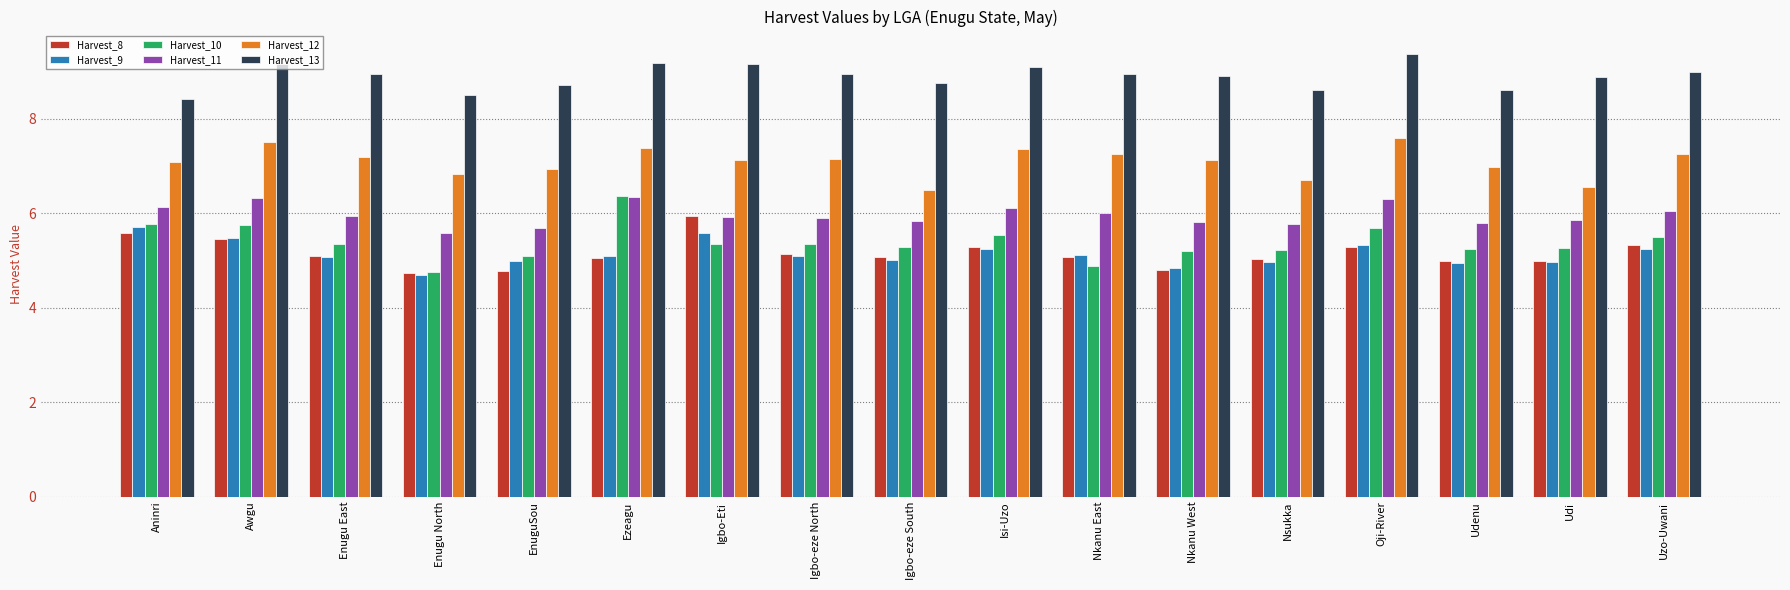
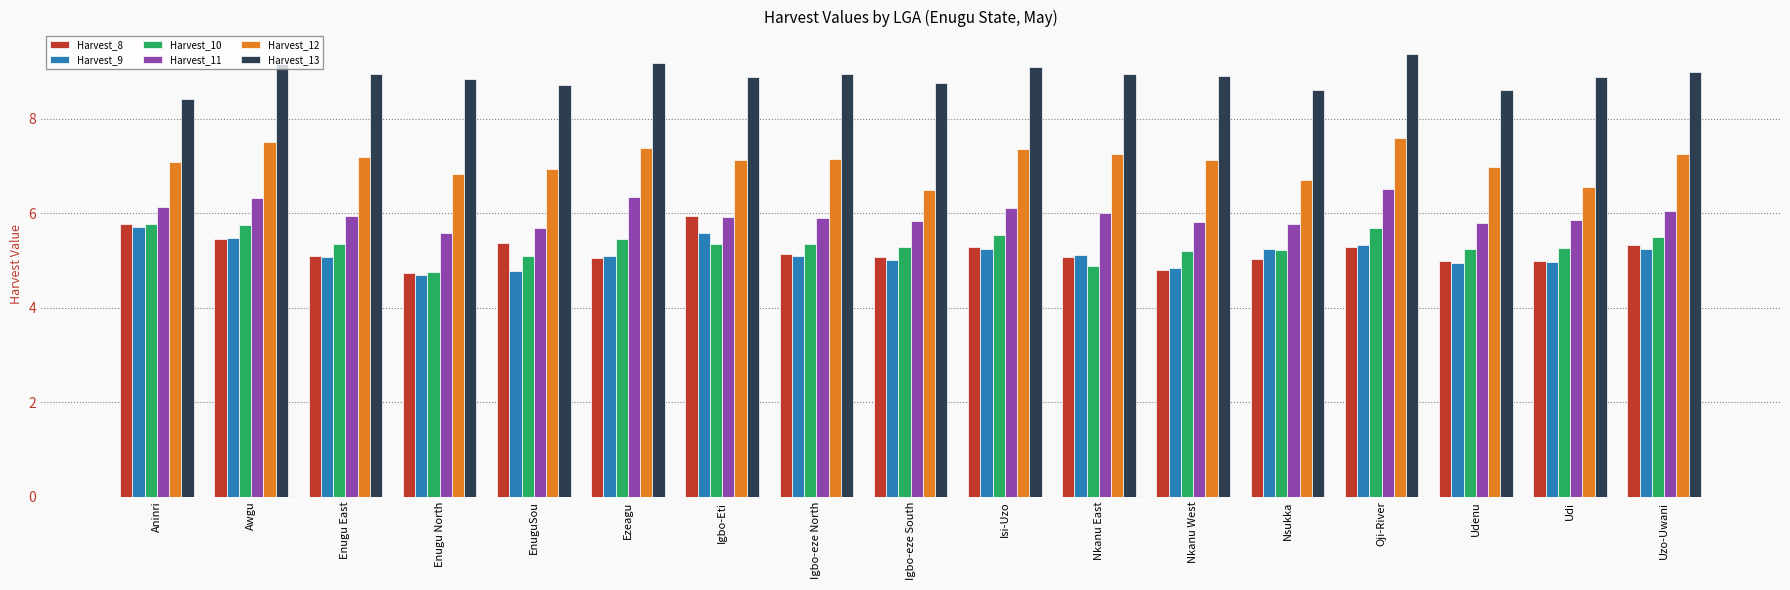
  {
    "Harvest_8": {
-     "Aninri": 5.6,
+     "Aninri": 5.8,
      "Awgu": 5.4,
      "Enugu East": 5.1,
      "Enugu North": 4.7,
-     "EnuguSou": 4.8,
+     "EnuguSou": 5.4,
      "Ezeagu": 5.1,
      "Igbo-Eti": 5.9,
      "Igbo-eze North": 5.1,
      "Igbo-eze South": 5.1,
      "Isi-Uzo": 5.3,
      "Nkanu East": 5.1,
      "Nkanu West": 4.8,
      "Nsukka": 5.0,
      "Oji-River": 5.3,
      "Udenu": 5.0,
      "Udi": 5.0,
      "Uzo-Uwani": 5.3
    },
    "Harvest_9": {
      "Aninri": 5.7,
      "Awgu": 5.5,
      "Enugu East": 5.1,
      "Enugu North": 4.7,
-     "EnuguSou": 5.0,
+     "EnuguSou": 4.8,
      "Ezeagu": 5.1,
      "Igbo-Eti": 5.6,
      "Igbo-eze North": 5.1,
      "Igbo-eze South": 5.0,
      "Isi-Uzo": 5.3,
      "Nkanu East": 5.1,
      "Nkanu West": 4.8,
-     "Nsukka": 5.0,
+     "Nsukka": 5.2,
      "Oji-River": 5.3,
      "Udenu": 5.0,
      "Udi": 5.0,
      "Uzo-Uwani": 5.3
    },
    "Harvest_10": {
      "Aninri": 5.8,
      "Awgu": 5.8,
      "Enugu East": 5.4,
      "Enugu North": 4.8,
      "EnuguSou": 5.1,
-     "Ezeagu": 6.4,
+     "Ezeagu": 5.4,
      "Igbo-Eti": 5.3,
      "Igbo-eze North": 5.3,
      "Igbo-eze South": 5.3,
      "Isi-Uzo": 5.5,
      "Nkanu East": 4.9,
      "Nkanu West": 5.2,
      "Nsukka": 5.2,
      "Oji-River": 5.7,
      "Udenu": 5.2,
      "Udi": 5.3,
      "Uzo-Uwani": 5.5
    },
    "Harvest_11": {
      "Aninri": 6.1,
      "Awgu": 6.3,
      "Enugu East": 5.9,
      "Enugu North": 5.6,
      "EnuguSou": 5.7,
      "Ezeagu": 6.3,
      "Igbo-Eti": 5.9,
      "Igbo-eze North": 5.9,
      "Igbo-eze South": 5.8,
      "Isi-Uzo": 6.1,
      "Nkanu East": 6.0,
      "Nkanu West": 5.8,
      "Nsukka": 5.8,
-     "Oji-River": 6.3,
+     "Oji-River": 6.5,
      "Udenu": 5.8,
      "Udi": 5.9,
      "Uzo-Uwani": 6.0
    },
    "Harvest_12": {
      "Aninri": 7.1,
      "Awgu": 7.5,
      "Enugu East": 7.2,
      "Enugu North": 6.8,
      "EnuguSou": 6.9,
      "Ezeagu": 7.4,
      "Igbo-Eti": 7.1,
      "Igbo-eze North": 7.2,
      "Igbo-eze South": 6.5,
      "Isi-Uzo": 7.4,
      "Nkanu East": 7.2,
      "Nkanu West": 7.1,
      "Nsukka": 6.7,
      "Oji-River": 7.6,
      "Udenu": 7.0,
      "Udi": 6.6,
      "Uzo-Uwani": 7.3
    },
    "Harvest_13": {
      "Aninri": 8.4,
      "Enugu East": 8.9,
-     "Enugu North": 8.5,
+     "Enugu North": 8.8,
      "EnuguSou": 8.7,
      "Ezeagu": 9.2,
-     "Igbo-Eti": 9.2,
+     "Igbo-Eti": 8.9,
      "Igbo-eze North": 8.9,
      "Igbo-eze South": 8.8,
      "Isi-Uzo": 9.1,
      "Nkanu East": 8.9,
      "Nkanu West": 8.9,
      "Nsukka": 8.6,
      "Oji-River": 9.4,
      "Udenu": 8.6,
      "Udi": 8.9,
      "Uzo-Uwani": 9.0
    }
  }
